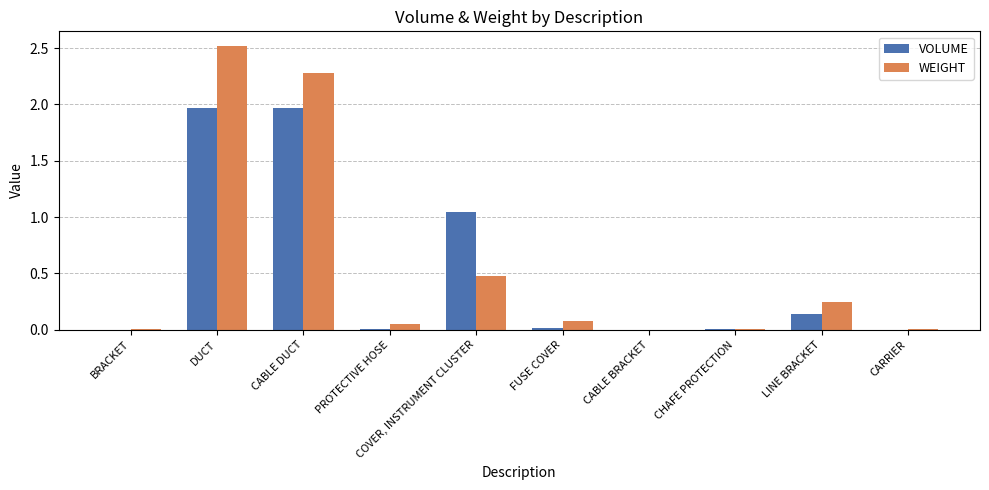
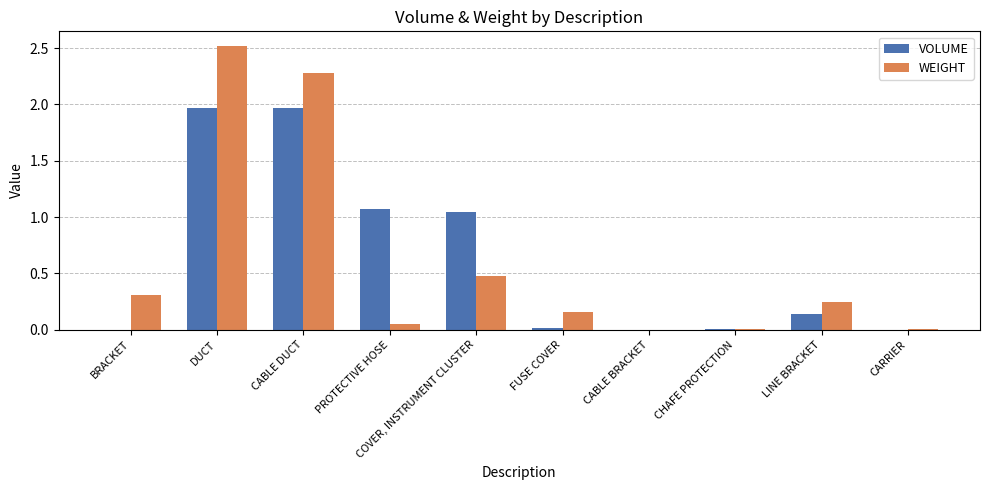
  {
    "VOLUME": {
      "DUCT": 1.97,
      "CABLE DUCT": 1.97,
-     "PROTECTIVE HOSE": 0.01,
+     "PROTECTIVE HOSE": 1.07,
      "COVER, INSTRUMENT CLUSTER": 1.05,
      "CABLE BRACKET": 0.00,
      "LINE BRACKET": 0.14
    },
    "WEIGHT": {
-     "BRACKET": 0.00,
+     "BRACKET": 0.31,
      "DUCT": 2.52,
      "CABLE DUCT": 2.28,
      "PROTECTIVE HOSE": 0.05,
      "COVER, INSTRUMENT CLUSTER": 0.47,
-     "FUSE COVER": 0.08,
+     "FUSE COVER": 0.16,
      "CABLE BRACKET": 0.00,
      "LINE BRACKET": 0.24
    }
  }
